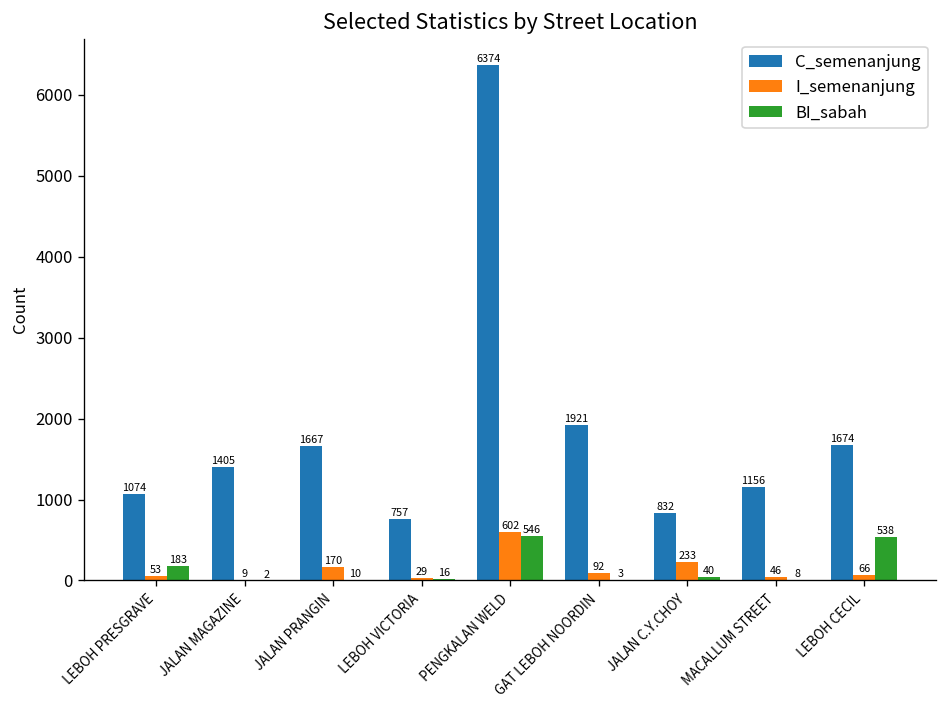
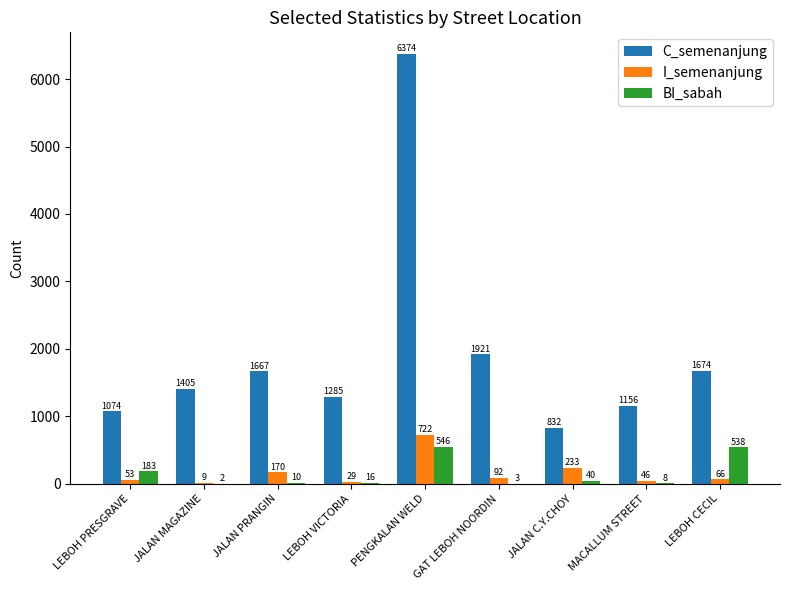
  {
    "C_semenanjung": {
      "LEBOH PRESGRAVE": 1074,
      "JALAN MAGAZINE": 1405,
      "JALAN PRANGIN": 1667,
-     "LEBOH VICTORIA": 757,
+     "LEBOH VICTORIA": 1285,
      "PENGKALAN WELD": 6374,
      "GAT LEBOH NOORDIN": 1921,
      "JALAN C.Y.CHOY": 832,
      "MACALLUM STREET": 1156,
      "LEBOH CECIL": 1674
    },
    "I_semenanjung": {
      "LEBOH PRESGRAVE": 53,
      "JALAN MAGAZINE": 9,
      "JALAN PRANGIN": 170,
      "LEBOH VICTORIA": 29,
-     "PENGKALAN WELD": 602,
+     "PENGKALAN WELD": 722,
      "GAT LEBOH NOORDIN": 92,
      "JALAN C.Y.CHOY": 233,
      "MACALLUM STREET": 46,
      "LEBOH CECIL": 66
    },
    "BI_sabah": {
      "LEBOH PRESGRAVE": 183,
      "JALAN MAGAZINE": 2,
      "JALAN PRANGIN": 10,
      "LEBOH VICTORIA": 16,
      "PENGKALAN WELD": 546,
      "GAT LEBOH NOORDIN": 3,
      "JALAN C.Y.CHOY": 40,
      "MACALLUM STREET": 8,
      "LEBOH CECIL": 538
    }
  }
